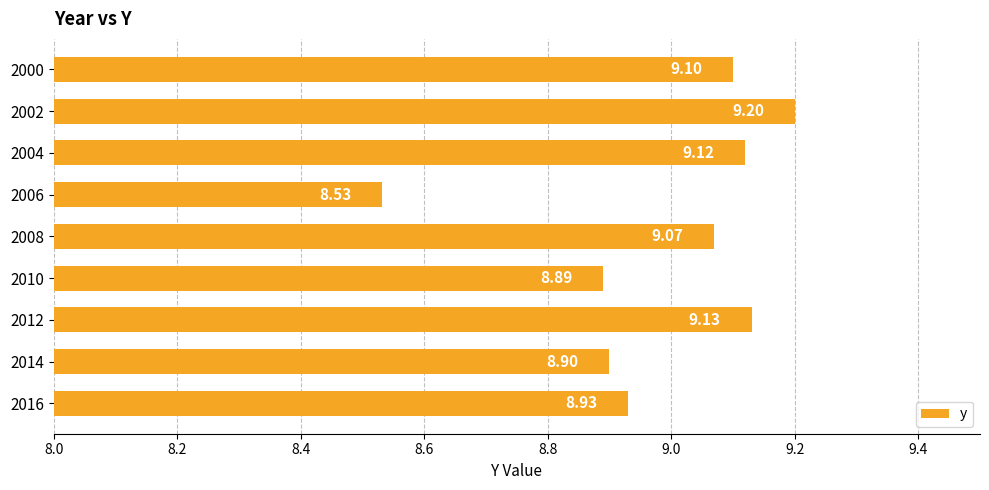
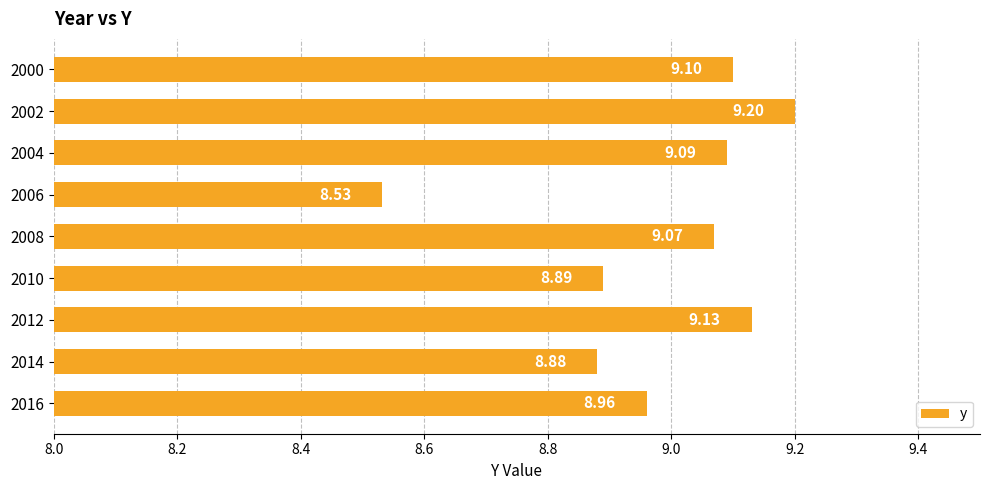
  {
    "2000": 9.10,
    "2002": 9.20,
-   "2004": 9.12,
+   "2004": 9.09,
    "2006": 8.53,
    "2008": 9.07,
    "2010": 8.89,
    "2012": 9.13,
-   "2014": 8.90,
-   "2016": 8.93
+   "2014": 8.88,
+   "2016": 8.96
  }
